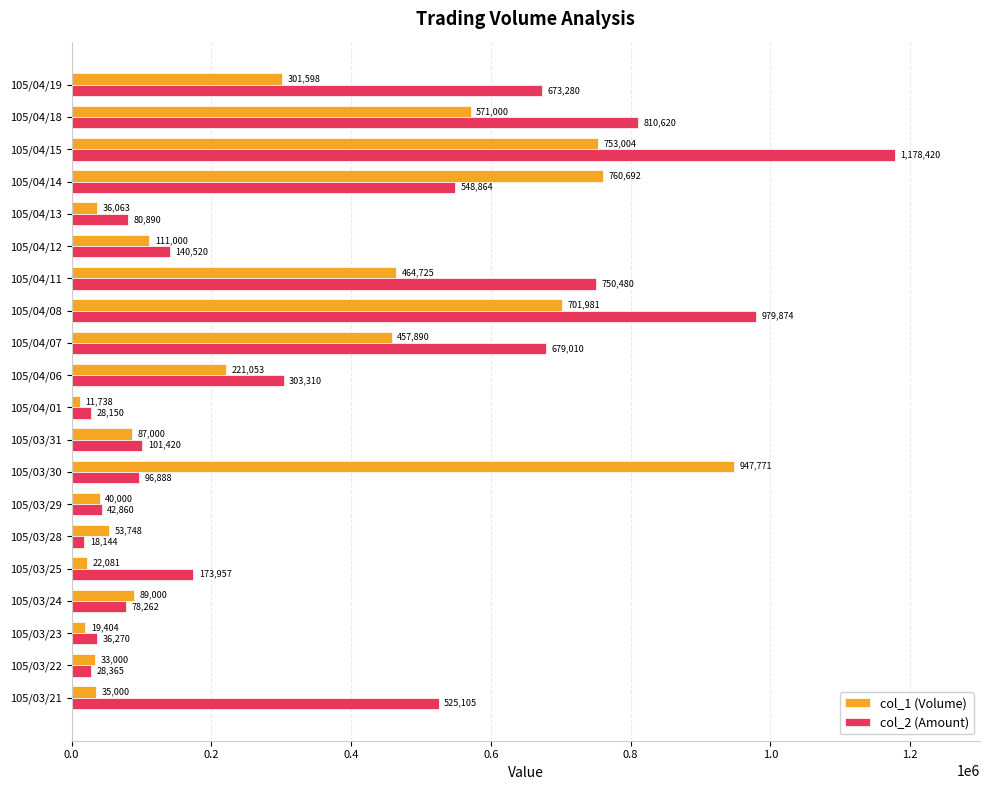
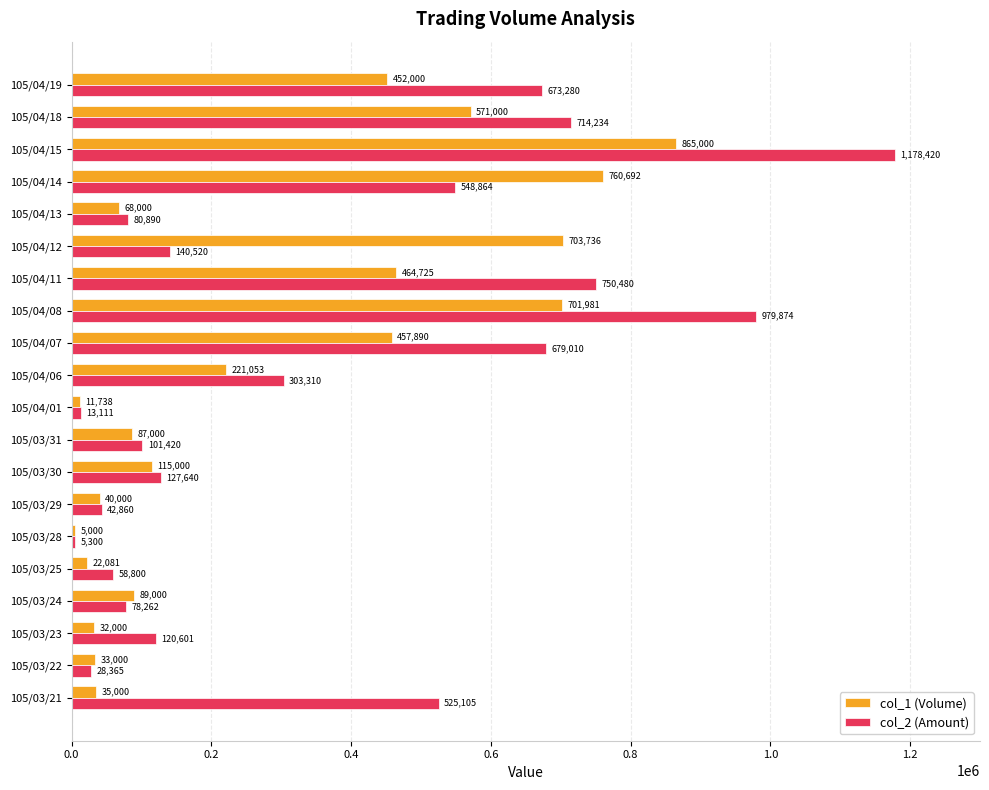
  {
    "col_1 (Volume)": {
-     "105/04/19": "301,598",
+     "105/04/19": "452,000",
      "105/04/18": "571,000",
-     "105/04/15": "753,004",
+     "105/04/15": "865,000",
      "105/04/14": "760,692",
-     "105/04/13": "36,063",
-     "105/04/12": "111,000",
+     "105/04/13": "68,000",
+     "105/04/12": "703,736",
      "105/04/11": "464,725",
      "105/04/08": "701,981",
      "105/04/07": "457,890",
      "105/04/06": "221,053",
      "105/04/01": "11,738",
      "105/03/31": "87,000",
-     "105/03/30": "947,771",
+     "105/03/30": "115,000",
      "105/03/29": "40,000",
-     "105/03/28": "53,748",
+     "105/03/28": "5,000",
      "105/03/25": "22,081",
      "105/03/24": "89,000",
-     "105/03/23": "19,404",
+     "105/03/23": "32,000",
      "105/03/22": "33,000",
      "105/03/21": "35,000"
    },
    "col_2 (Amount)": {
      "105/04/19": "673,280",
-     "105/04/18": "810,620",
+     "105/04/18": "714,234",
      "105/04/15": "1,178,420",
      "105/04/14": "548,864",
      "105/04/13": "80,890",
      "105/04/12": "140,520",
      "105/04/11": "750,480",
      "105/04/08": "979,874",
      "105/04/07": "679,010",
      "105/04/06": "303,310",
-     "105/04/01": "28,150",
+     "105/04/01": "13,111",
      "105/03/31": "101,420",
-     "105/03/30": "96,888",
+     "105/03/30": "127,640",
      "105/03/29": "42,860",
-     "105/03/28": "18,144",
-     "105/03/25": "173,957",
+     "105/03/28": "5,300",
+     "105/03/25": "58,800",
      "105/03/24": "78,262",
-     "105/03/23": "36,270",
+     "105/03/23": "120,601",
      "105/03/22": "28,365",
      "105/03/21": "525,105"
    }
  }
